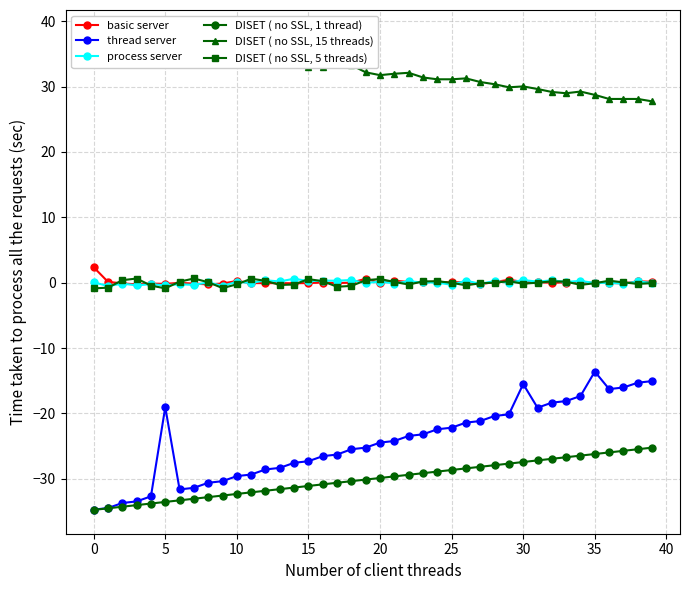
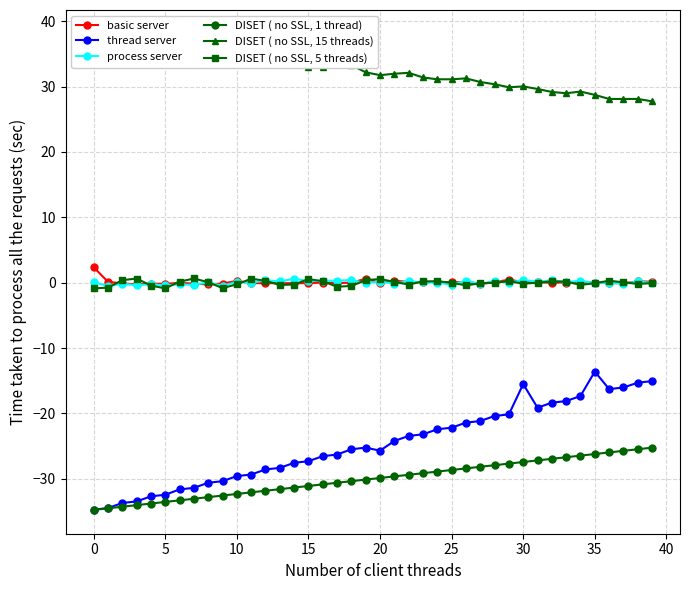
  {
    "basic server": {
      "0": 2
    },
    "thread server": {
-     "5": -19,
+     "5": -32,
      "10": -30,
      "15": -27,
-     "20": -24,
+     "20": -26,
      "25": -22,
      "30": -16,
      "35": -14
    },
    "process server": {
      "0": 0
    }
  }
